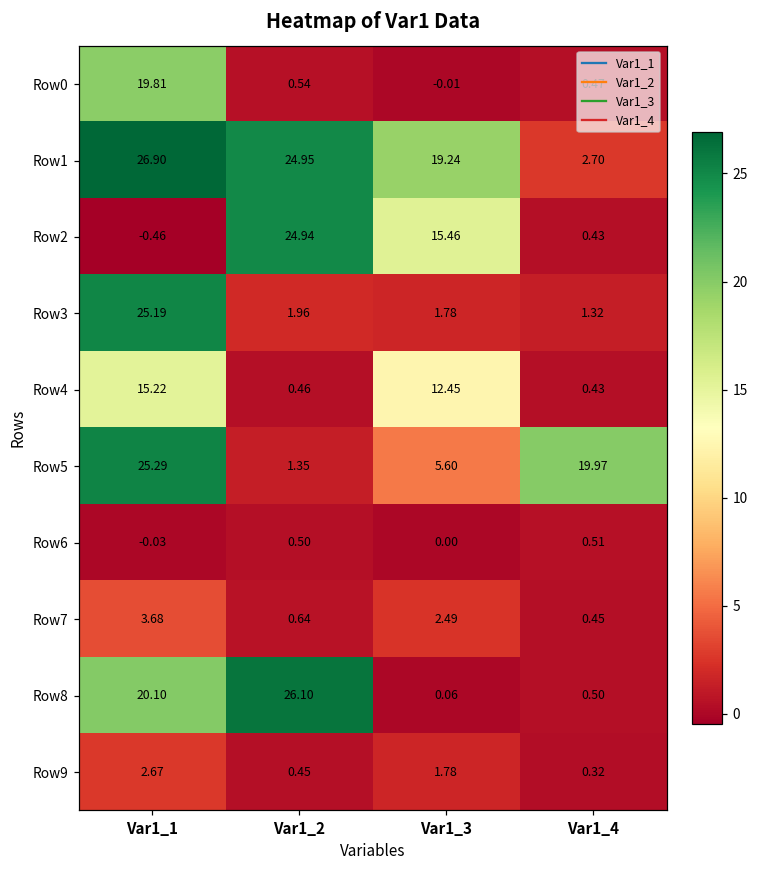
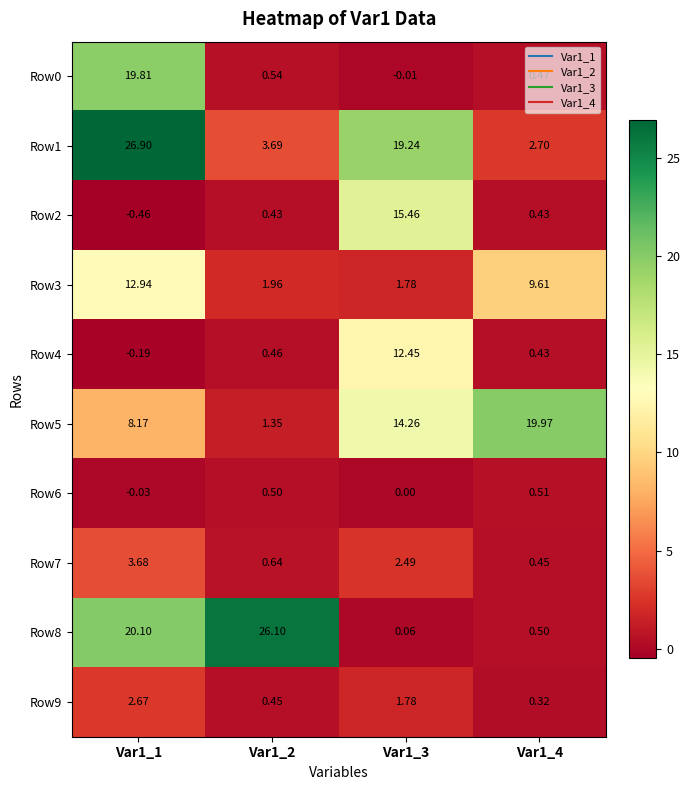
  {
    "Row0": {
      "Var1_1": 19.81,
      "Var1_2": 0.54,
      "Var1_3": -0.01
    },
    "Row1": {
      "Var1_1": 26.90,
-     "Var1_2": 24.95,
+     "Var1_2": 3.69,
      "Var1_3": 19.24,
      "Var1_4": 2.70
    },
    "Row2": {
      "Var1_1": -0.46,
-     "Var1_2": 24.94,
+     "Var1_2": 0.43,
      "Var1_3": 15.46,
      "Var1_4": 0.43
    },
    "Row3": {
-     "Var1_1": 25.19,
+     "Var1_1": 12.94,
      "Var1_2": 1.96,
      "Var1_3": 1.78,
-     "Var1_4": 1.32
+     "Var1_4": 9.61
    },
    "Row4": {
-     "Var1_1": 15.22,
+     "Var1_1": -0.19,
      "Var1_2": 0.46,
      "Var1_3": 12.45,
      "Var1_4": 0.43
    },
    "Row5": {
-     "Var1_1": 25.29,
+     "Var1_1": 8.17,
      "Var1_2": 1.35,
-     "Var1_3": 5.60,
+     "Var1_3": 14.26,
      "Var1_4": 19.97
    },
    "Row6": {
      "Var1_1": -0.03,
      "Var1_2": 0.50,
      "Var1_3": 0.00,
      "Var1_4": 0.51
    },
    "Row7": {
      "Var1_1": 3.68,
      "Var1_2": 0.64,
      "Var1_3": 2.49,
      "Var1_4": 0.45
    },
    "Row8": {
      "Var1_1": 20.10,
      "Var1_2": 26.10,
      "Var1_3": 0.06,
      "Var1_4": 0.50
    },
    "Row9": {
      "Var1_1": 2.67,
      "Var1_2": 0.45,
      "Var1_3": 1.78,
      "Var1_4": 0.32
    }
  }
